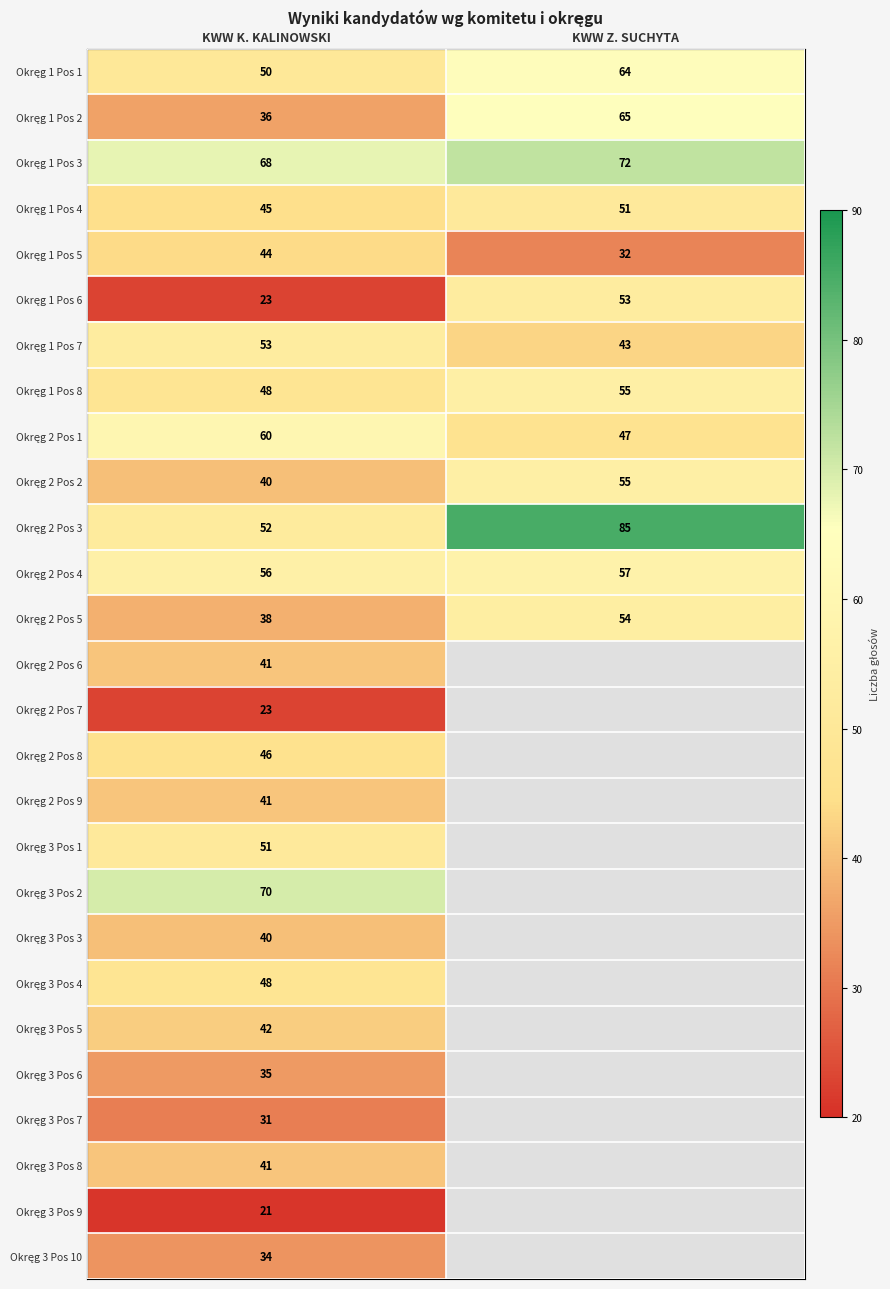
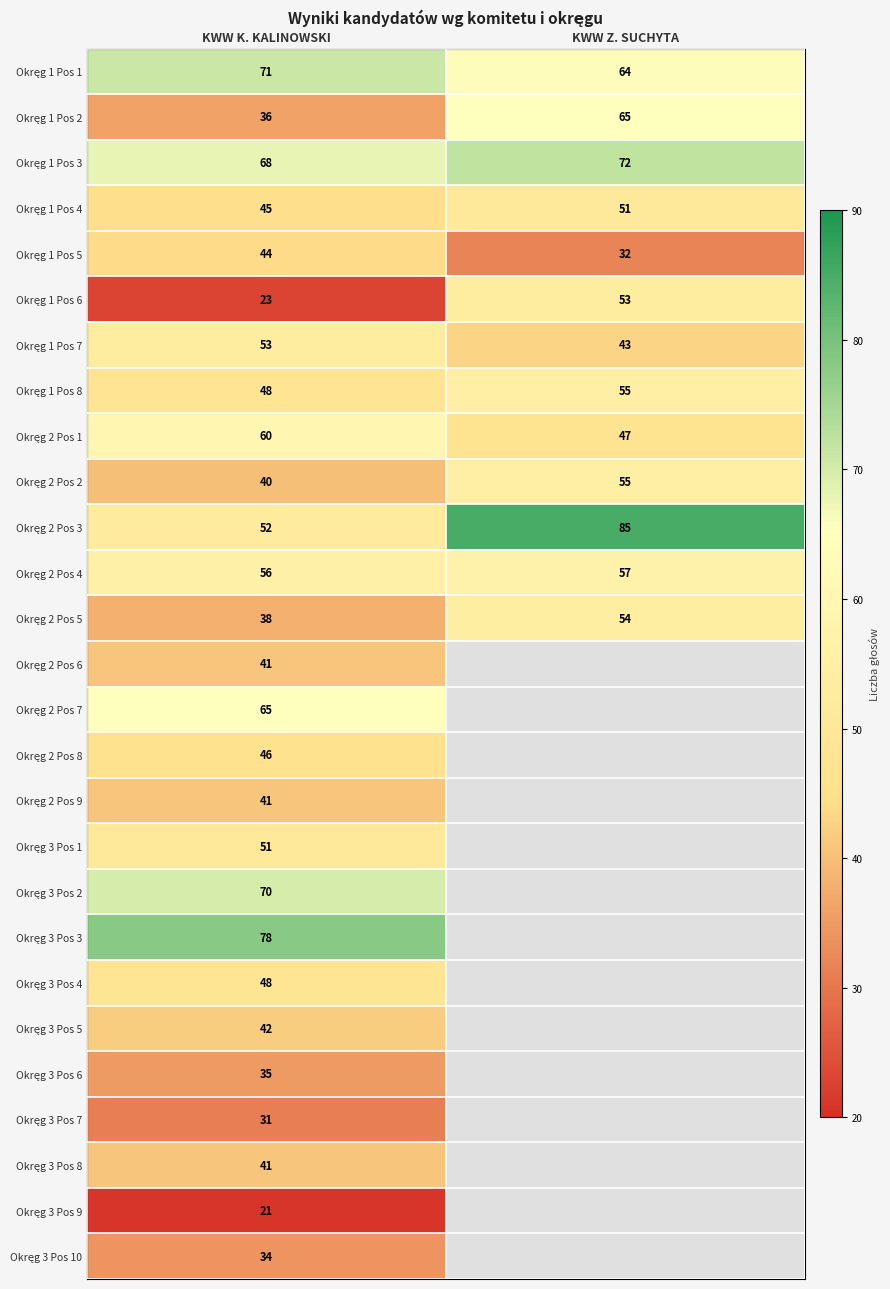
  {
    "Okręg 1 Pos 1": {
-     "KWW K. KALINOWSKI": 50,
+     "KWW K. KALINOWSKI": 71,
      "KWW Z. SUCHYTA": 64
    },
    "Okręg 1 Pos 2": {
      "KWW K. KALINOWSKI": 36,
      "KWW Z. SUCHYTA": 65
    },
    "Okręg 1 Pos 3": {
      "KWW K. KALINOWSKI": 68,
      "KWW Z. SUCHYTA": 72
    },
    "Okręg 1 Pos 4": {
      "KWW K. KALINOWSKI": 45,
      "KWW Z. SUCHYTA": 51
    },
    "Okręg 1 Pos 5": {
      "KWW K. KALINOWSKI": 44,
      "KWW Z. SUCHYTA": 32
    },
    "Okręg 1 Pos 6": {
      "KWW K. KALINOWSKI": 23,
      "KWW Z. SUCHYTA": 53
    },
    "Okręg 1 Pos 7": {
      "KWW K. KALINOWSKI": 53,
      "KWW Z. SUCHYTA": 43
    },
    "Okręg 1 Pos 8": {
      "KWW K. KALINOWSKI": 48,
      "KWW Z. SUCHYTA": 55
    },
    "Okręg 2 Pos 1": {
      "KWW K. KALINOWSKI": 60,
      "KWW Z. SUCHYTA": 47
    },
    "Okręg 2 Pos 2": {
      "KWW K. KALINOWSKI": 40,
      "KWW Z. SUCHYTA": 55
    },
    "Okręg 2 Pos 3": {
      "KWW K. KALINOWSKI": 52,
      "KWW Z. SUCHYTA": 85
    },
    "Okręg 2 Pos 4": {
      "KWW K. KALINOWSKI": 56,
      "KWW Z. SUCHYTA": 57
    },
    "Okręg 2 Pos 5": {
      "KWW K. KALINOWSKI": 38,
      "KWW Z. SUCHYTA": 54
    },
    "Okręg 2 Pos 6": {
      "KWW K. KALINOWSKI": 41
    },
    "Okręg 2 Pos 7": {
-     "KWW K. KALINOWSKI": 23
+     "KWW K. KALINOWSKI": 65
    },
    "Okręg 2 Pos 8": {
      "KWW K. KALINOWSKI": 46
    },
    "Okręg 2 Pos 9": {
      "KWW K. KALINOWSKI": 41
    },
    "Okręg 3 Pos 1": {
      "KWW K. KALINOWSKI": 51
    },
    "Okręg 3 Pos 2": {
      "KWW K. KALINOWSKI": 70
    },
    "Okręg 3 Pos 3": {
-     "KWW K. KALINOWSKI": 40
+     "KWW K. KALINOWSKI": 78
    },
    "Okręg 3 Pos 4": {
      "KWW K. KALINOWSKI": 48
    },
    "Okręg 3 Pos 5": {
      "KWW K. KALINOWSKI": 42
    },
    "Okręg 3 Pos 6": {
      "KWW K. KALINOWSKI": 35
    },
    "Okręg 3 Pos 7": {
      "KWW K. KALINOWSKI": 31
    },
    "Okręg 3 Pos 8": {
      "KWW K. KALINOWSKI": 41
    },
    "Okręg 3 Pos 9": {
      "KWW K. KALINOWSKI": 21
    },
    "Okręg 3 Pos 10": {
      "KWW K. KALINOWSKI": 34
    }
  }
